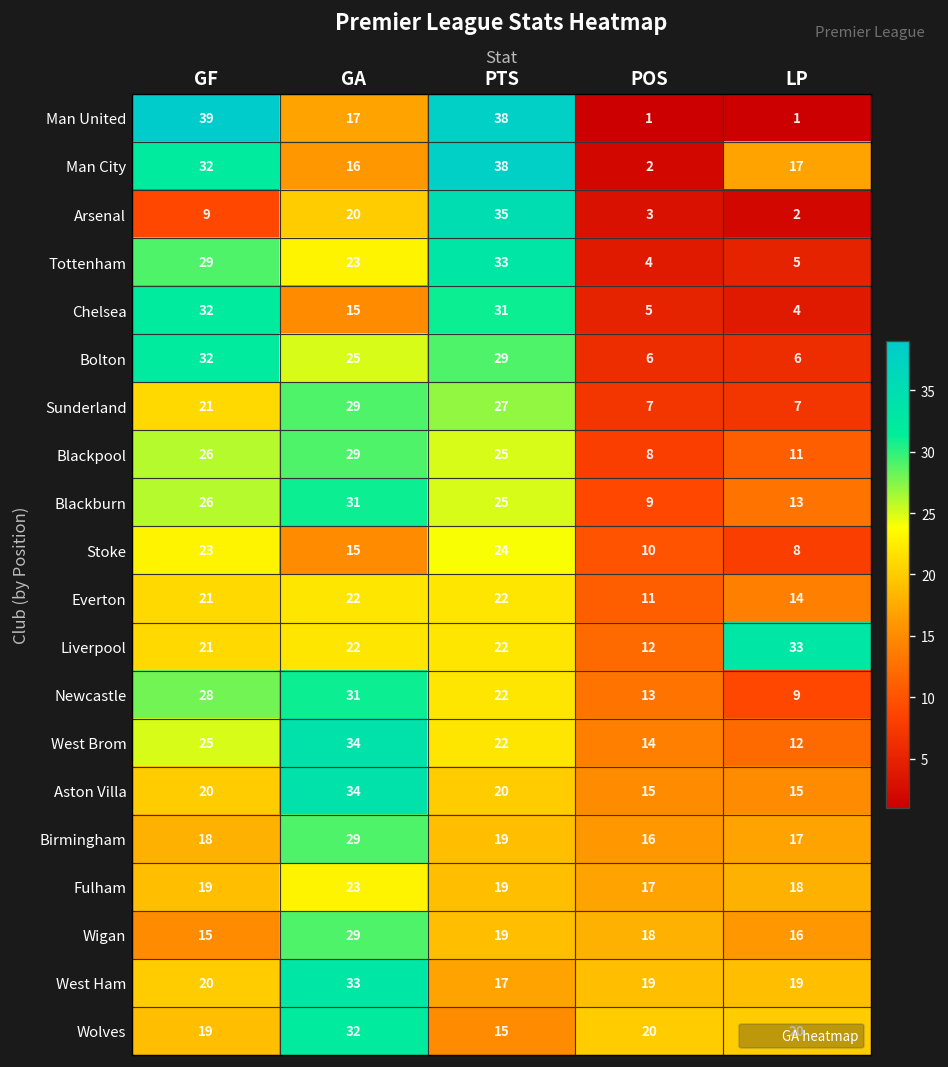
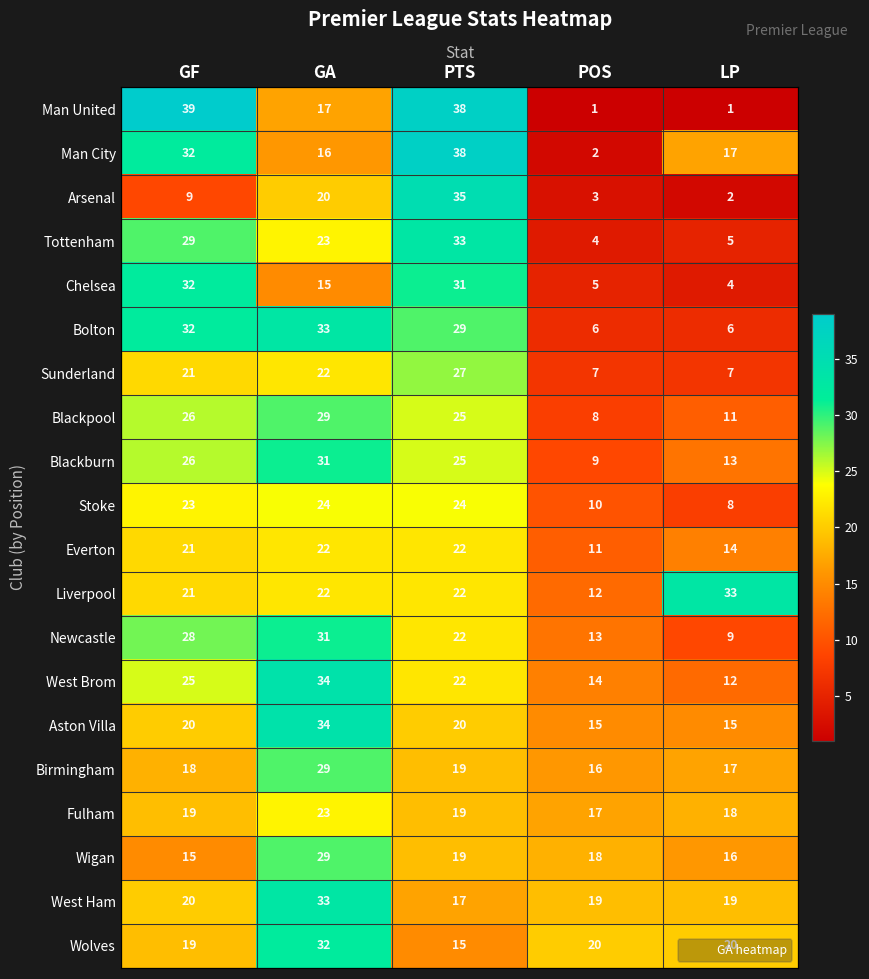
  {
    "Man United": {
      "GF": 39,
      "GA": 17,
      "PTS": 38,
      "POS": 1,
      "LP": 1
    },
    "Man City": {
      "GF": 32,
      "GA": 16,
      "PTS": 38,
      "POS": 2,
      "LP": 17
    },
    "Arsenal": {
      "GF": 9,
      "GA": 20,
      "PTS": 35,
      "POS": 3,
      "LP": 2
    },
    "Tottenham": {
      "GF": 29,
      "GA": 23,
      "PTS": 33,
      "POS": 4,
      "LP": 5
    },
    "Chelsea": {
      "GF": 32,
      "GA": 15,
      "PTS": 31,
      "POS": 5,
      "LP": 4
    },
    "Bolton": {
      "GF": 32,
-     "GA": 25,
+     "GA": 33,
      "PTS": 29,
      "POS": 6,
      "LP": 6
    },
    "Sunderland": {
      "GF": 21,
-     "GA": 29,
+     "GA": 22,
      "PTS": 27,
      "POS": 7,
      "LP": 7
    },
    "Blackpool": {
      "GF": 26,
      "GA": 29,
      "PTS": 25,
      "POS": 8,
      "LP": 11
    },
    "Blackburn": {
      "GF": 26,
      "GA": 31,
      "PTS": 25,
      "POS": 9,
      "LP": 13
    },
    "Stoke": {
      "GF": 23,
-     "GA": 15,
+     "GA": 24,
      "PTS": 24,
      "POS": 10,
      "LP": 8
    },
    "Everton": {
      "GF": 21,
      "GA": 22,
      "PTS": 22,
      "POS": 11,
      "LP": 14
    },
    "Liverpool": {
      "GF": 21,
      "GA": 22,
      "PTS": 22,
      "POS": 12,
      "LP": 33
    },
    "Newcastle": {
      "GF": 28,
      "GA": 31,
      "PTS": 22,
      "POS": 13,
      "LP": 9
    },
    "West Brom": {
      "GF": 25,
      "GA": 34,
      "PTS": 22,
      "POS": 14,
      "LP": 12
    },
    "Aston Villa": {
      "GF": 20,
      "GA": 34,
      "PTS": 20,
      "POS": 15,
      "LP": 15
    },
    "Birmingham": {
      "GF": 18,
      "GA": 29,
      "PTS": 19,
      "POS": 16,
      "LP": 17
    },
    "Fulham": {
      "GF": 19,
      "GA": 23,
      "PTS": 19,
      "POS": 17,
      "LP": 18
    },
    "Wigan": {
      "GF": 15,
      "GA": 29,
      "PTS": 19,
      "POS": 18,
      "LP": 16
    },
    "West Ham": {
      "GF": 20,
      "GA": 33,
      "PTS": 17,
      "POS": 19,
      "LP": 19
    },
    "Wolves": {
      "GF": 19,
      "GA": 32,
      "PTS": 15,
      "POS": 20
    }
  }
